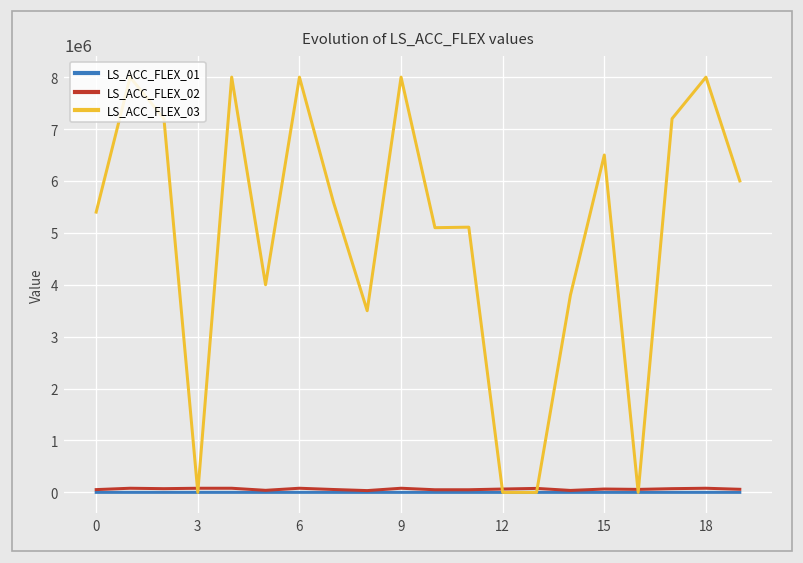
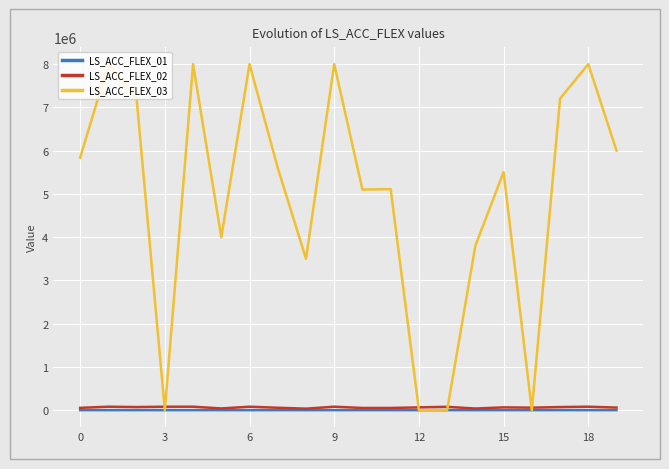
  {
    "LS_ACC_FLEX_01": {
      "6": 0,
      "9": 0,
      "15": 0,
      "18": 0
    },
    "LS_ACC_FLEX_02": {
      "3": 100000,
      "6": 100000,
      "9": 100000,
      "12": 100000,
      "15": 100000,
      "18": 100000
    },
    "LS_ACC_FLEX_03": {
-     "0": 5400000,
+     "0": 5800000,
      "6": 8000000,
      "9": 8000000,
-     "15": 6500000,
+     "15": 5500000,
      "18": 8000000
    }
  }
